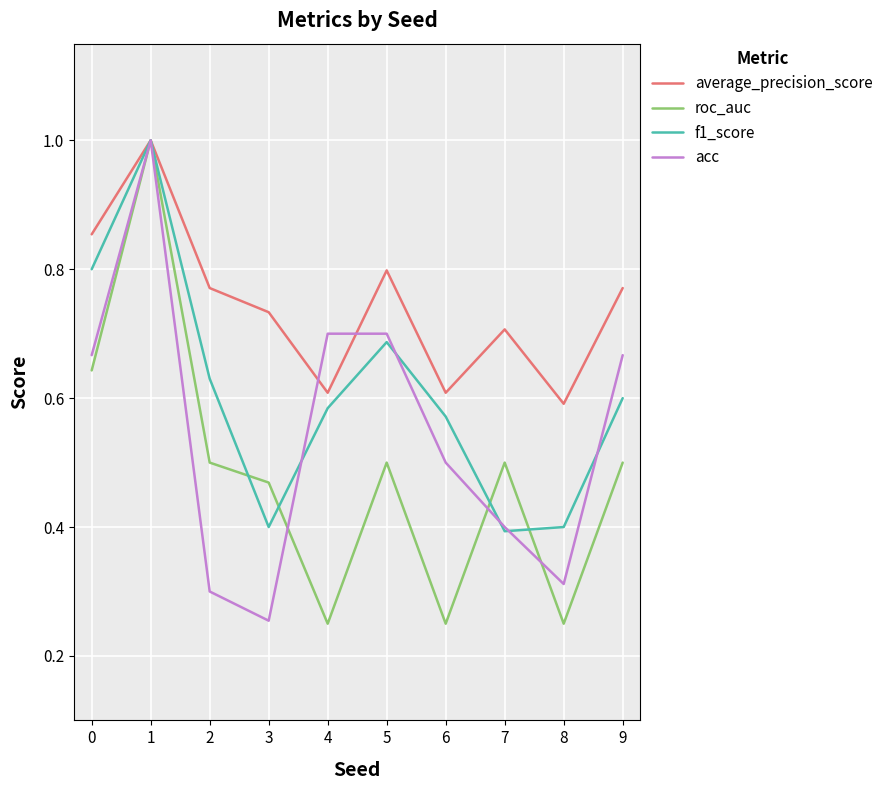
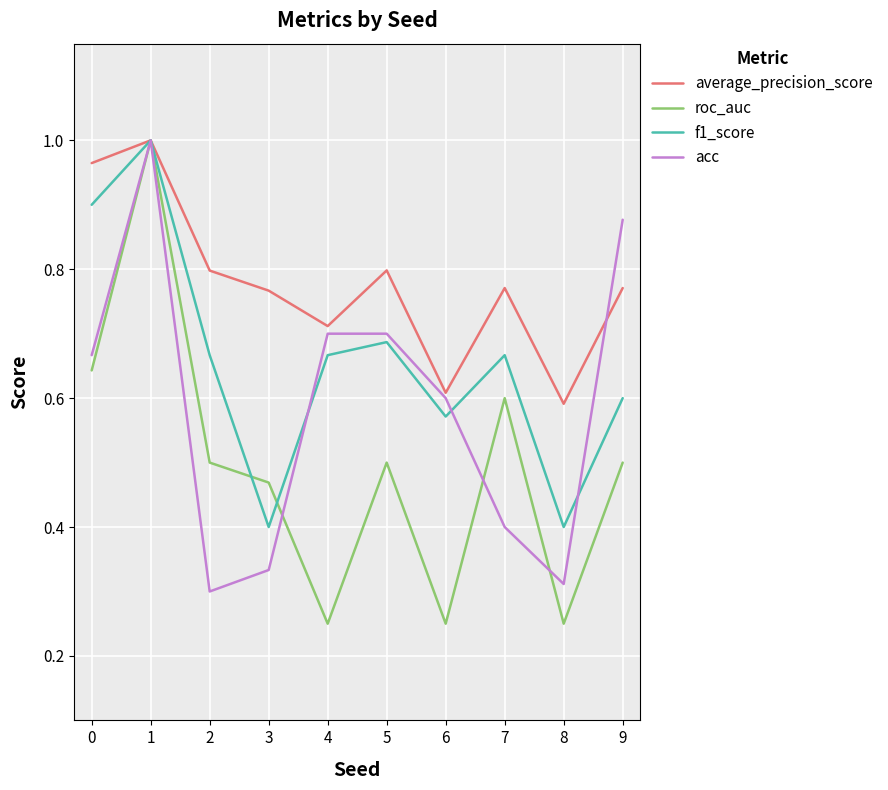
  {
    "average_precision_score": {
-     "0": 0.85,
-     "2": 0.77,
-     "3": 0.73,
-     "4": 0.61,
+     "0": 0.96,
+     "2": 0.80,
+     "3": 0.77,
+     "4": 0.71,
      "5": 0.80,
      "6": 0.61,
-     "7": 0.71,
+     "7": 0.77,
      "8": 0.59,
      "9": 0.77
    },
    "roc_auc": {
      "0": 0.64,
      "2": 0.5,
      "3": 0.47,
      "4": 0.25,
      "5": 0.5,
      "6": 0.25,
-     "7": 0.5,
+     "7": 0.6,
      "8": 0.25,
      "9": 0.5
    },
    "f1_score": {
-     "0": 0.8,
-     "2": 0.63,
+     "0": 0.9,
+     "2": 0.67,
      "3": 0.40,
-     "4": 0.58,
+     "4": 0.67,
      "5": 0.69,
      "6": 0.57,
-     "7": 0.39,
+     "7": 0.67,
      "8": 0.40,
      "9": 0.60
    },
    "acc": {
      "0": 0.67,
      "2": 0.30,
-     "3": 0.25,
+     "3": 0.33,
      "4": 0.70,
      "5": 0.70,
-     "6": 0.5,
+     "6": 0.6,
      "7": 0.40,
      "8": 0.31,
-     "9": 0.67
+     "9": 0.88
    }
  }
